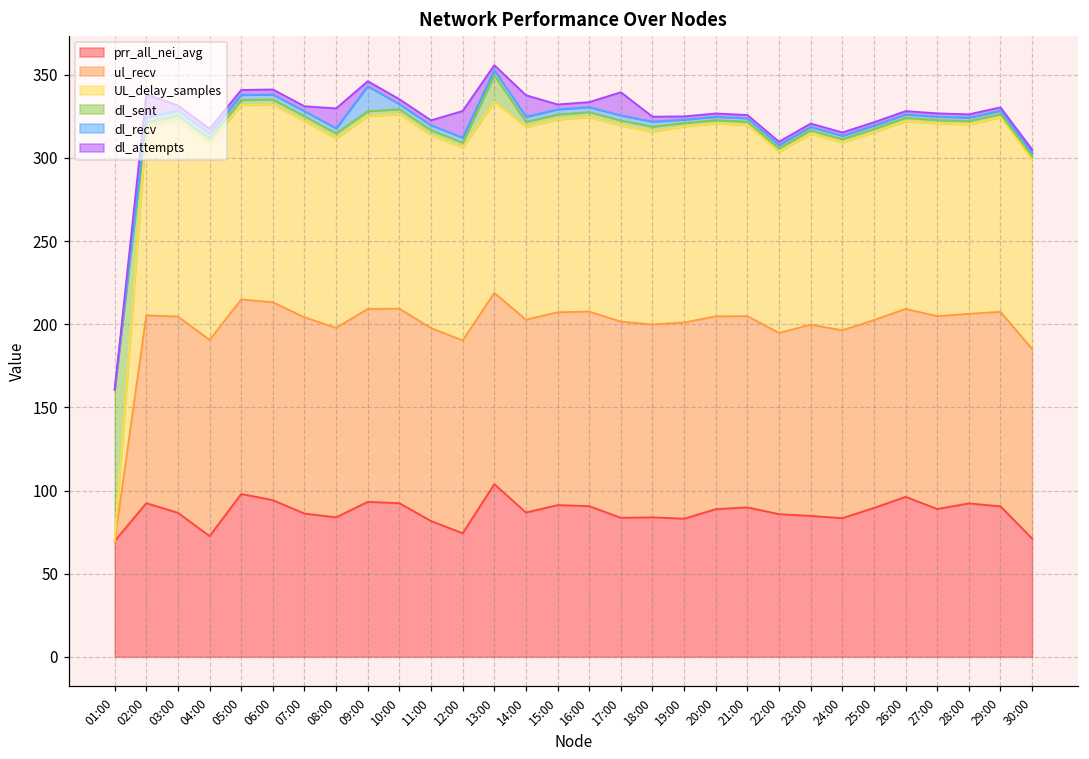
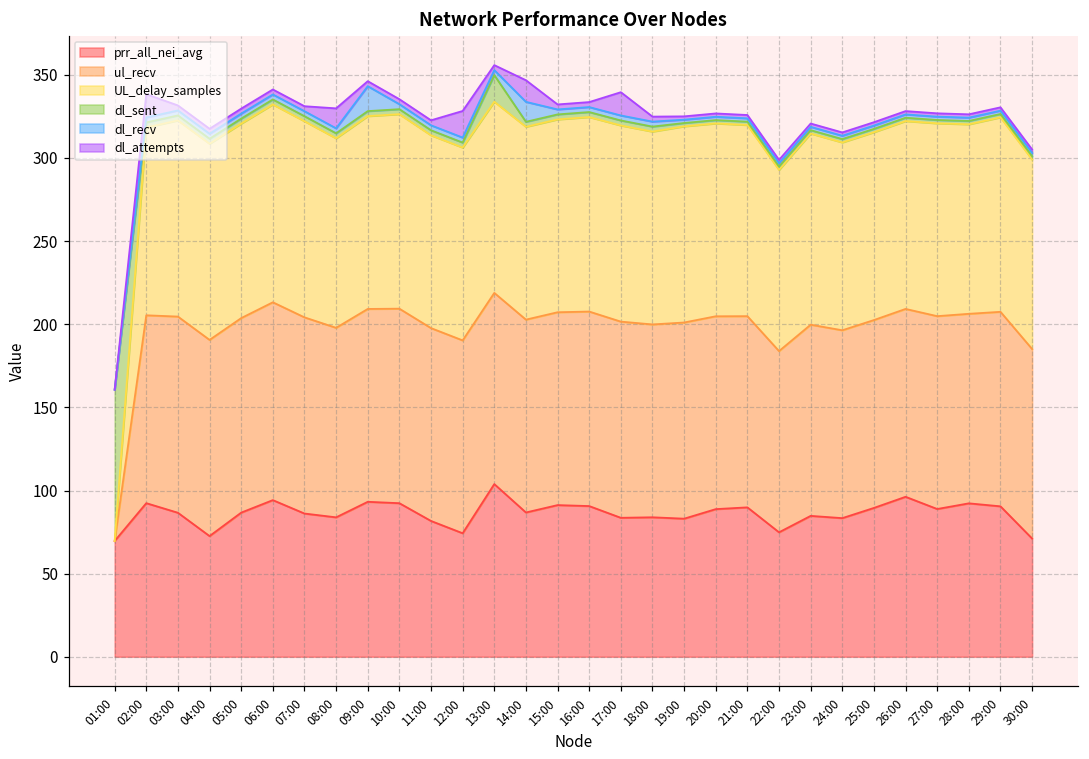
  {
    "prr_all_nei_avg": {
      "02:00": 92,
      "03:00": 87,
      "04:00": 73,
-     "05:00": 98,
+     "05:00": 87,
      "06:00": 94,
      "07:00": 86,
      "08:00": 84,
      "09:00": 93,
      "10:00": 92,
      "11:00": 82,
      "12:00": 74,
      "13:00": 104,
      "14:00": 87,
      "15:00": 91,
      "16:00": 91,
      "17:00": 84,
      "18:00": 84,
      "19:00": 83,
      "20:00": 89,
      "21:00": 90,
-     "22:00": 86,
+     "22:00": 75,
      "23:00": 85,
      "24:00": 83,
      "25:00": 90,
      "26:00": 96,
      "27:00": 89,
      "28:00": 92,
      "29:00": 90,
      "30:00": 71
    },
    "dl_sent": {
      "05:00": 3,
      "06:00": 3,
      "07:00": 3,
      "08:00": 3,
      "09:00": 3,
      "10:00": 3,
      "11:00": 3,
      "12:00": 3,
      "13:00": 16,
      "14:00": 3,
      "15:00": 3,
      "16:00": 3,
      "17:00": 3,
      "18:00": 3,
      "19:00": 2,
      "20:00": 2,
      "21:00": 2,
      "22:00": 2,
      "23:00": 2,
      "24:00": 2,
      "25:00": 2,
      "26:00": 2,
      "27:00": 2,
      "28:00": 2,
      "29:00": 2,
      "30:00": 2
    },
    "dl_recv": {
      "05:00": 3,
      "06:00": 3,
      "07:00": 3,
      "08:00": 3,
      "09:00": 15,
      "10:00": 3,
      "11:00": 3,
      "12:00": 3,
      "13:00": 3,
-     "14:00": 3,
+     "14:00": 12,
      "15:00": 3,
      "16:00": 3,
      "17:00": 3,
      "18:00": 3,
      "19:00": 2,
      "20:00": 2,
      "21:00": 2,
      "22:00": 2,
      "23:00": 2,
      "24:00": 2,
      "25:00": 2,
      "26:00": 2,
      "27:00": 2,
      "28:00": 2,
      "29:00": 2,
      "30:00": 2
    },
    "dl_attempts": {
      "05:00": 3,
      "06:00": 3,
      "07:00": 3,
      "08:00": 12,
      "09:00": 3,
      "10:00": 3,
      "11:00": 3,
      "12:00": 16,
      "13:00": 3,
      "14:00": 13,
      "15:00": 3,
      "16:00": 3,
      "17:00": 14,
      "18:00": 3,
      "19:00": 2,
      "20:00": 2,
      "21:00": 2,
      "22:00": 2,
      "23:00": 2,
      "24:00": 2,
      "25:00": 2,
      "26:00": 2,
      "27:00": 2,
      "28:00": 2,
      "29:00": 2,
      "30:00": 2
    }
  }
